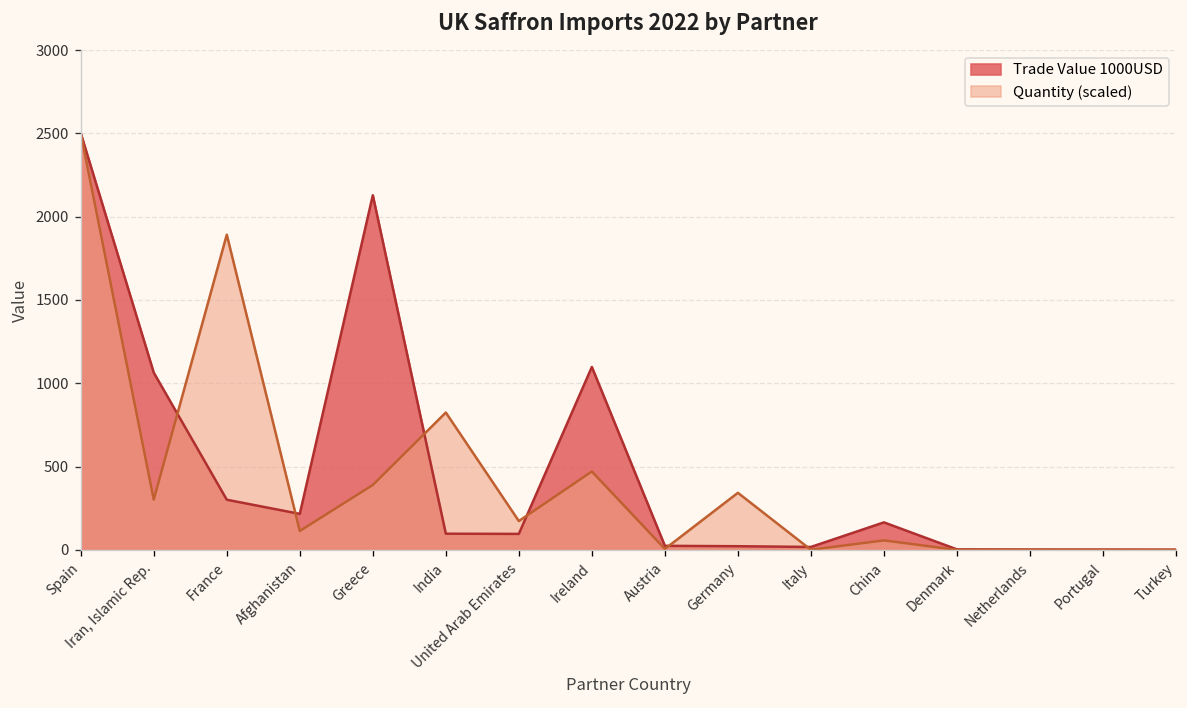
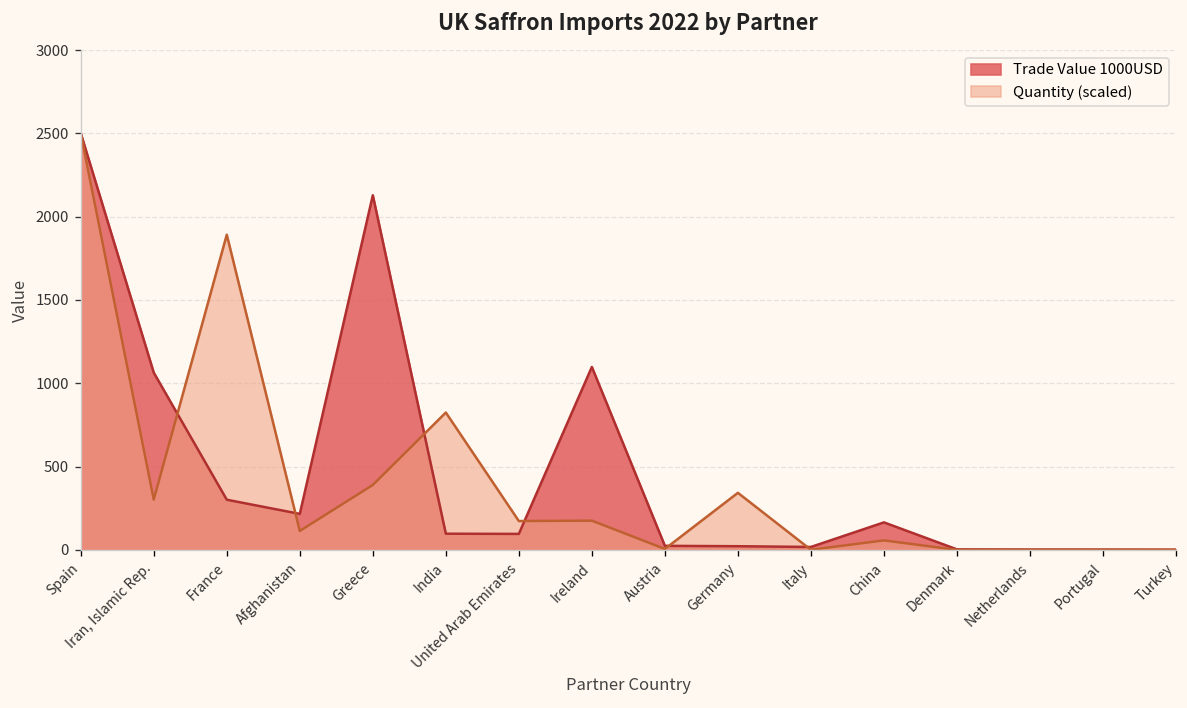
  {
    "Trade Value 1000USD": {
      "Iran, Islamic Rep.": 1060,
      "France": 300,
      "Afghanistan": 220,
      "Greece": 2130,
      "India": 100,
      "United Arab Emirates": 100,
      "Ireland": 1100,
      "Germany": 20,
      "China": 170
    },
    "Quantity (scaled)": {
      "Iran, Islamic Rep.": 300,
      "France": 1890,
      "Afghanistan": 110,
      "Greece": 390,
      "India": 820,
      "United Arab Emirates": 170,
-     "Ireland": 470,
+     "Ireland": 180,
      "Germany": 340,
      "China": 60
    }
  }
